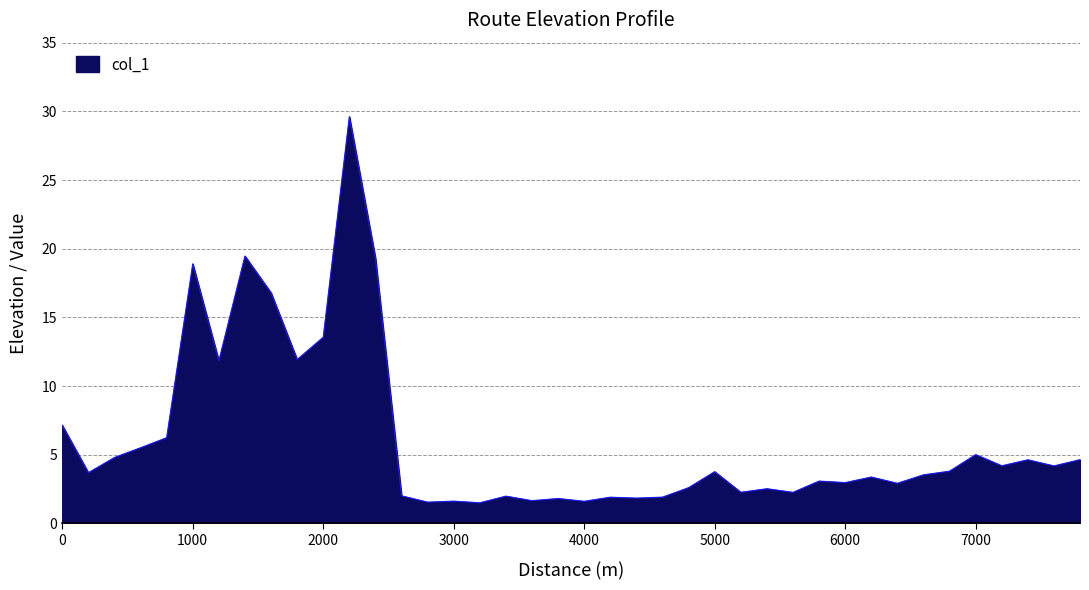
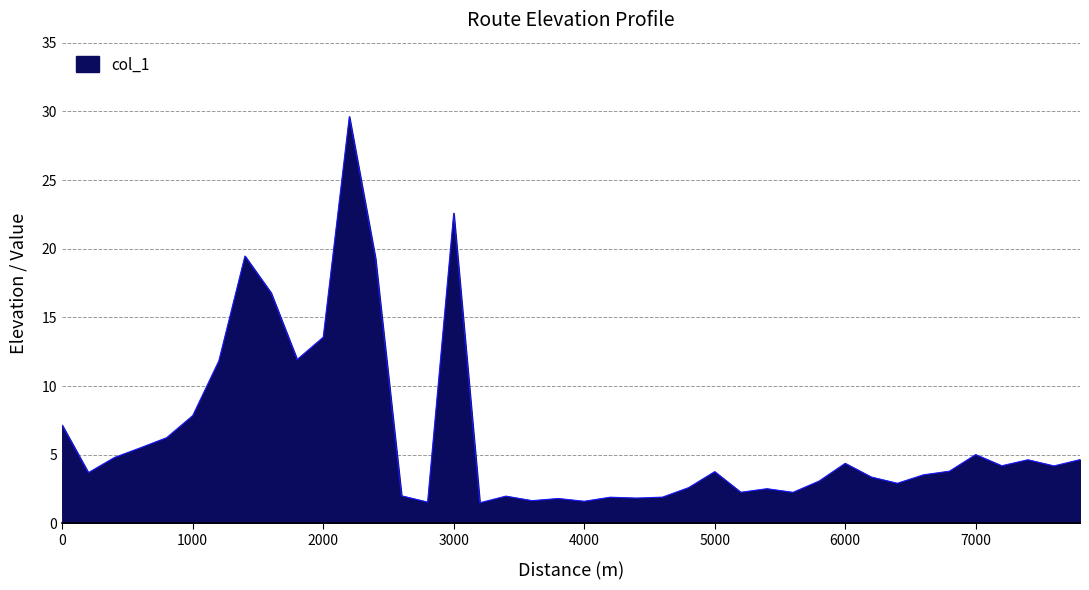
  {
    "0": 7.1,
-   "1000": 18.9,
+   "1000": 7.9,
    "2000": 13.6,
-   "3000": 1.6,
+   "3000": 22.6,
    "4000": 1.6,
    "5000": 3.8,
-   "6000": 3.0,
+   "6000": 4.4,
    "7000": 5.0
  }
